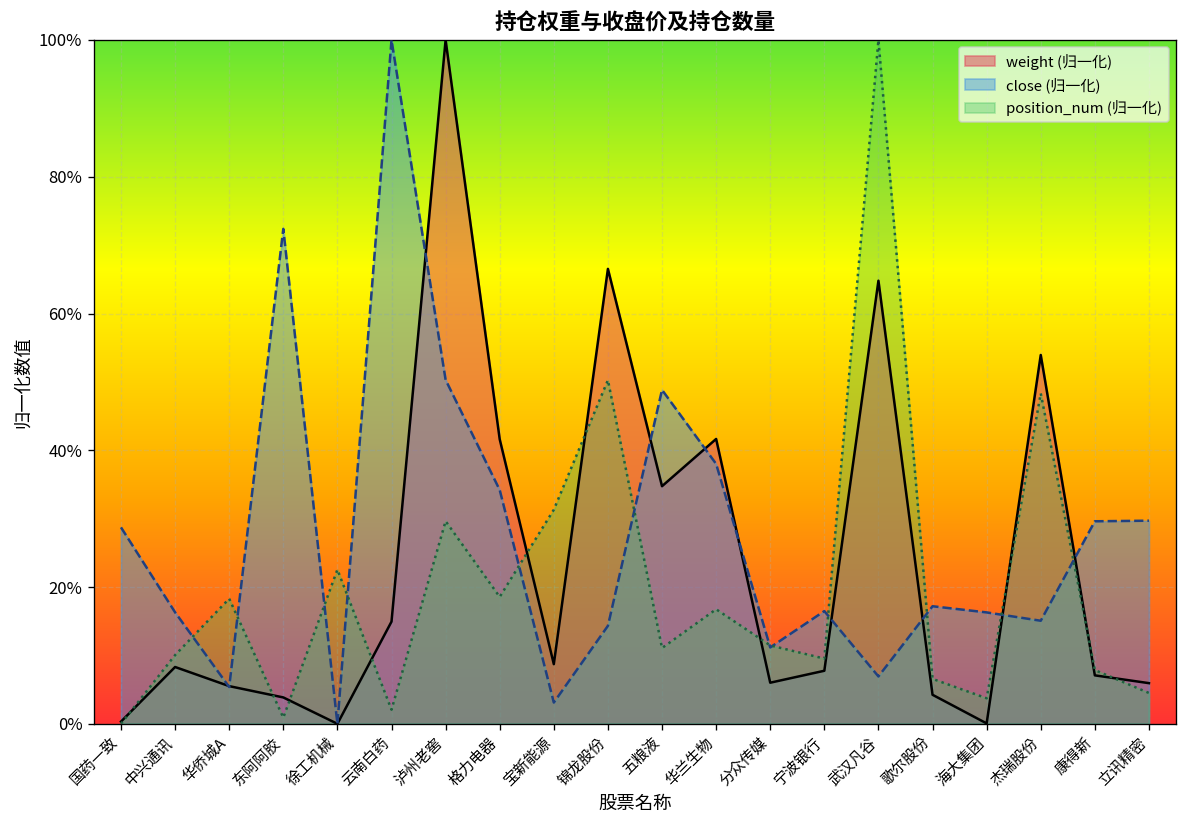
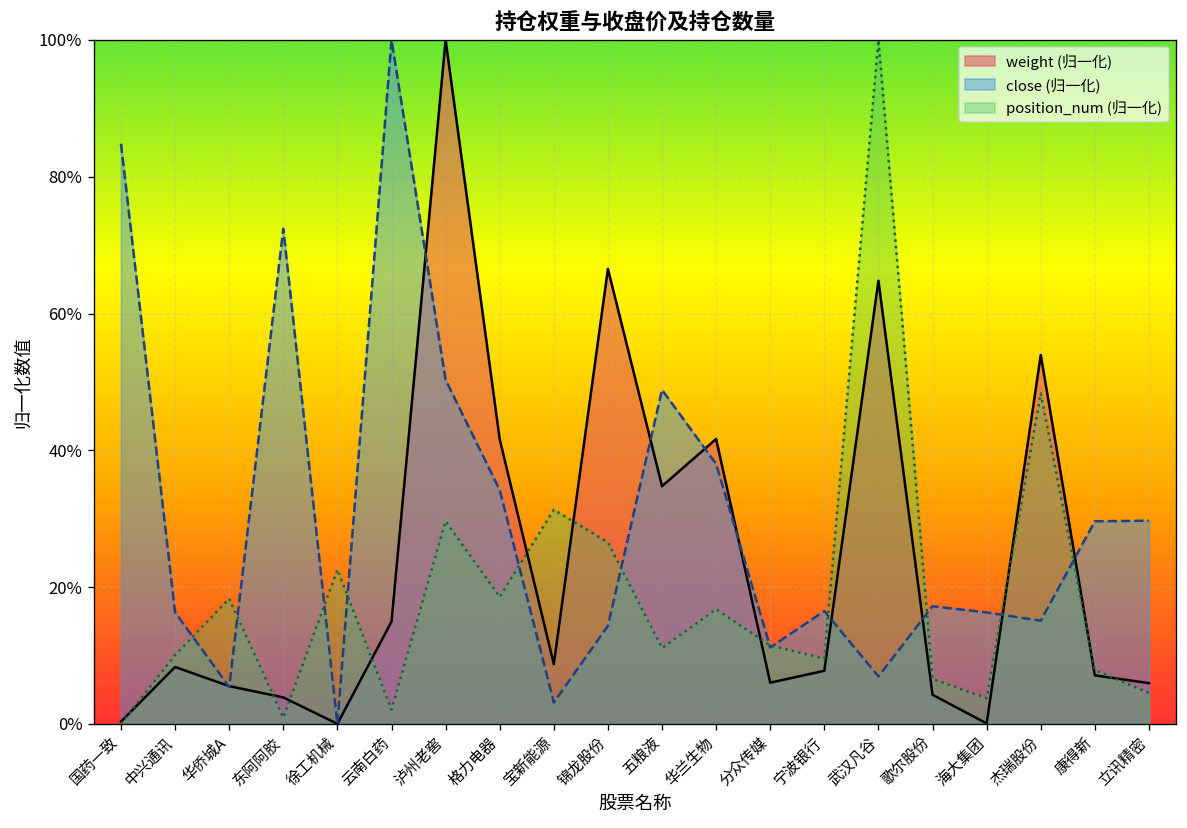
  {
    "weight (归一化)": {
      "中兴通讯": "8%",
      "东阿阿胶": "4%",
      "云南白药": "15%",
      "泸州老窖": "100%",
      "格力电器": "42%",
      "宝新能源": "9%",
      "锦龙股份": "67%",
      "五粮液": "35%",
      "华兰生物": "42%",
      "分众传媒": "6%",
      "宁波银行": "8%",
      "武汉凡谷": "65%",
      "歌尔股份": "4%",
      "海大集团": "0%",
      "杰瑞股份": "54%",
      "康得新": "7%",
      "立讯精密": "6%"
    },
    "close (归一化)": {
-     "国药一致": "29%",
+     "国药一致": "85%",
      "中兴通讯": "16%",
      "东阿阿胶": "72%",
      "云南白药": "100%",
      "泸州老窖": "50%",
      "格力电器": "34%",
      "宝新能源": "3%",
      "锦龙股份": "14%",
      "五粮液": "49%",
      "华兰生物": "38%",
      "宁波银行": "16%",
      "武汉凡谷": "7%",
      "歌尔股份": "17%",
      "海大集团": "16%",
      "杰瑞股份": "15%",
      "康得新": "30%",
      "立讯精密": "30%"
    },
    "position_num (归一化)": {
      "中兴通讯": "10%",
      "华侨城A": "18%",
      "东阿阿胶": "1%",
      "徐工机械": "23%",
      "云南白药": "2%",
      "泸州老窖": "30%",
      "格力电器": "19%",
      "宝新能源": "31%",
-     "锦龙股份": "50%",
+     "锦龙股份": "27%",
      "五粮液": "11%",
      "华兰生物": "17%",
      "宁波银行": "10%",
      "武汉凡谷": "100%",
      "歌尔股份": "7%",
      "海大集团": "4%",
      "杰瑞股份": "48%",
      "康得新": "8%",
      "立讯精密": "5%"
    }
  }
